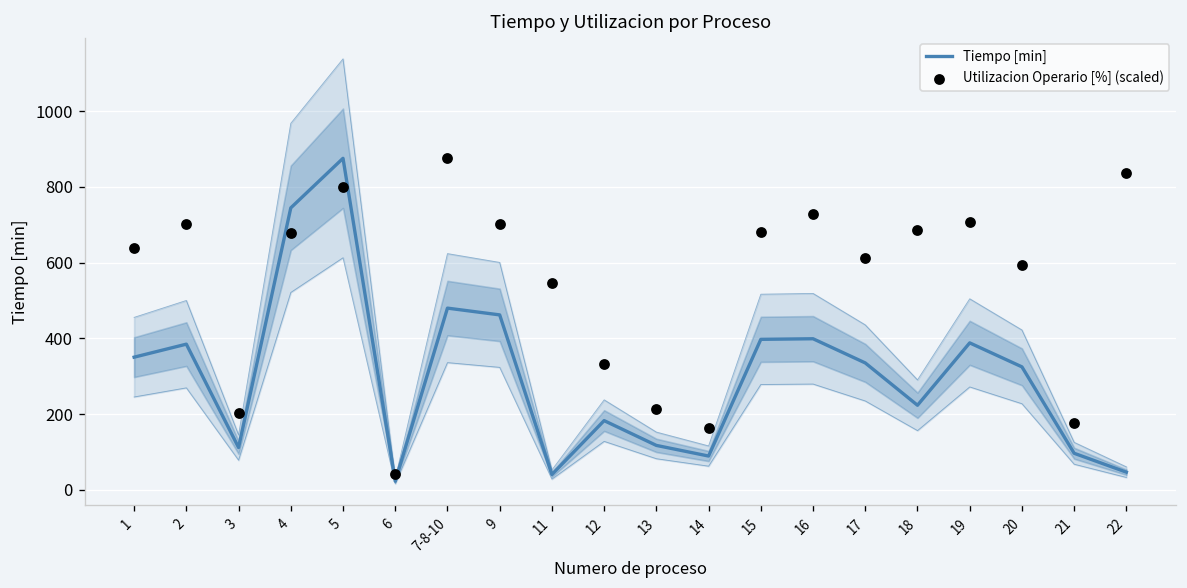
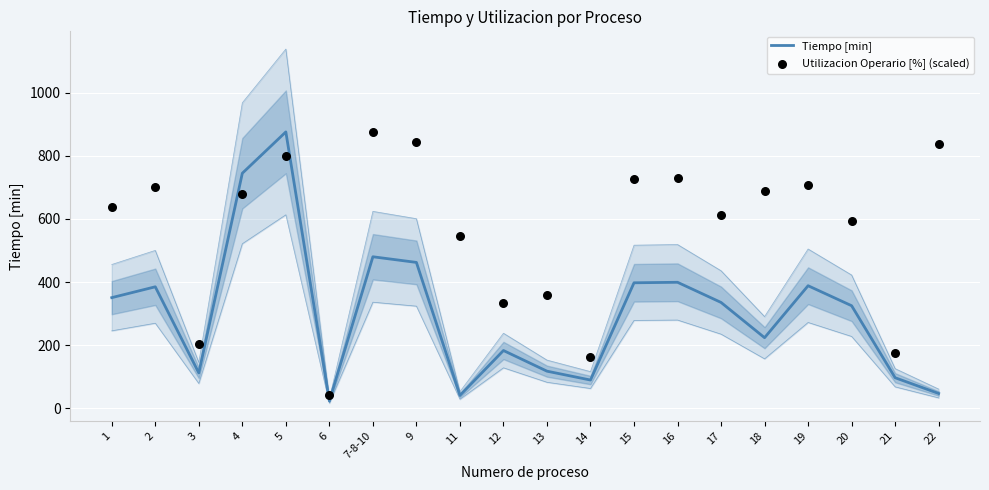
  {
    "Utilizacion Operario [%] (scaled)": {
-     "9": 700,
-     "13": 210,
-     "15": 680
+     "9": 840,
+     "13": 360,
+     "15": 730
    }
  }
